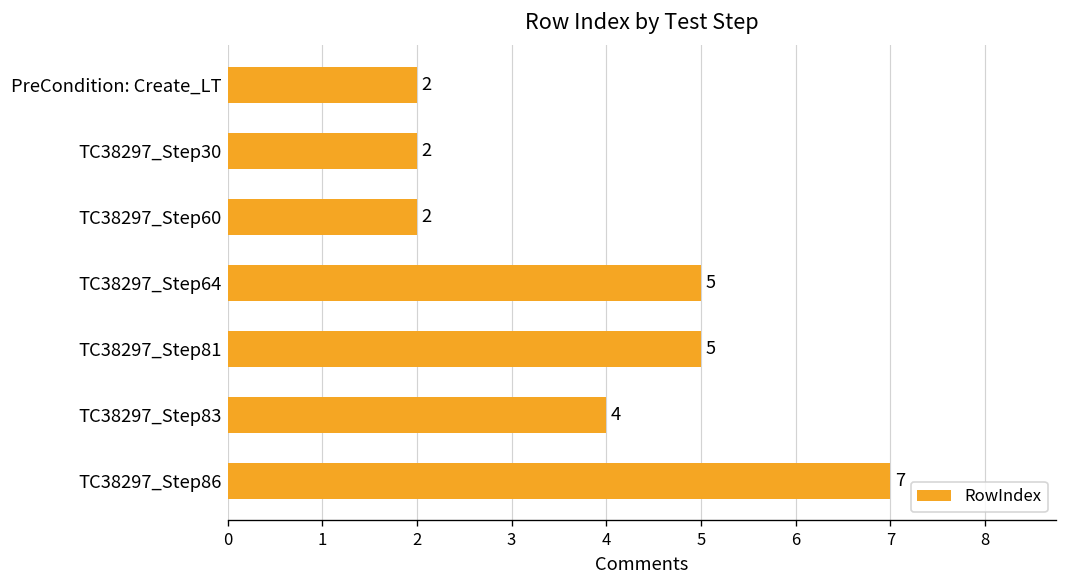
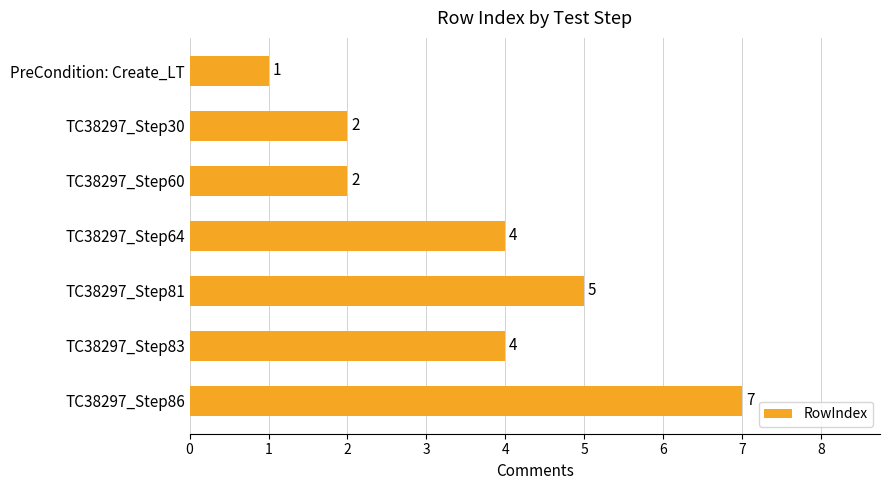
  {
-   "PreCondition: Create_LT": 2,
+   "PreCondition: Create_LT": 1,
    "TC38297_Step30": 2,
    "TC38297_Step60": 2,
-   "TC38297_Step64": 5,
+   "TC38297_Step64": 4,
    "TC38297_Step81": 5,
    "TC38297_Step83": 4,
    "TC38297_Step86": 7
  }
